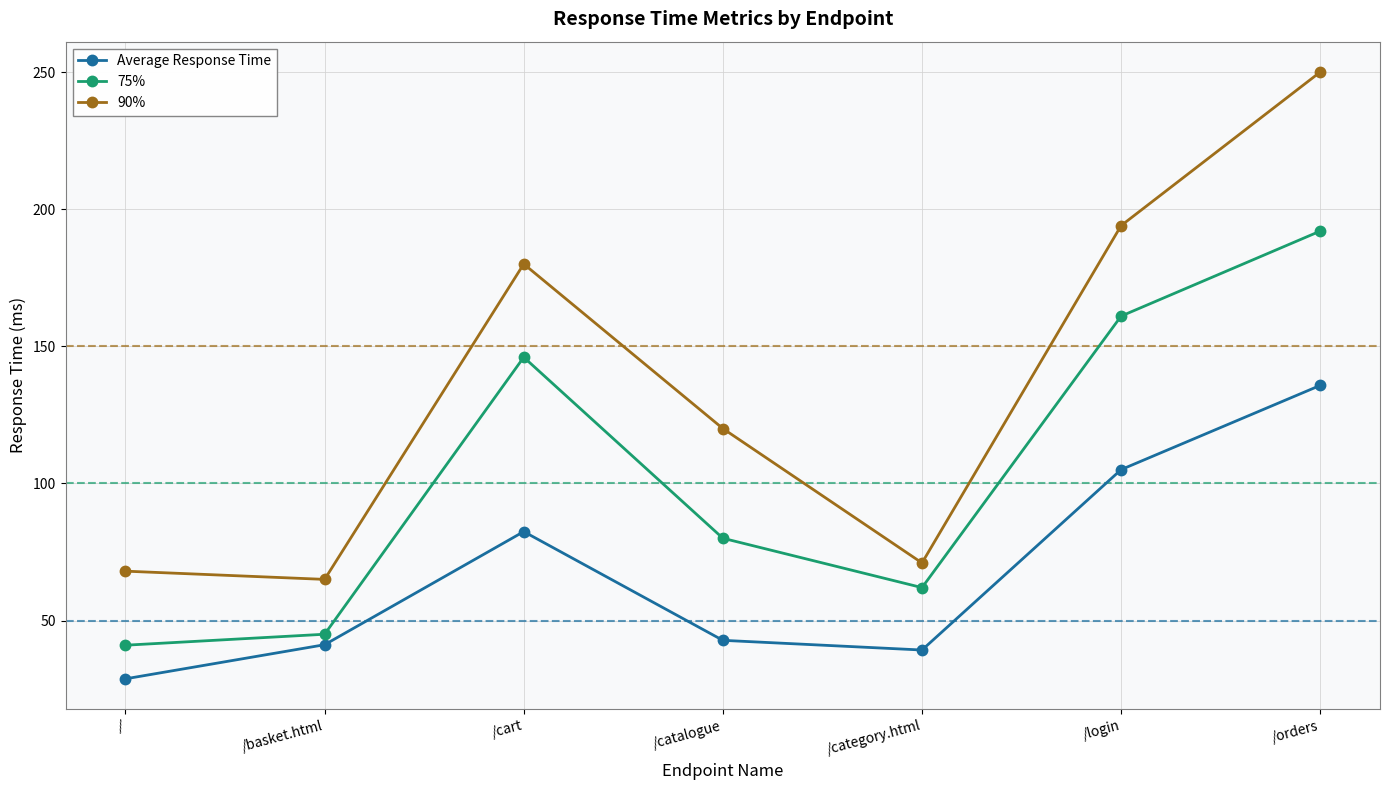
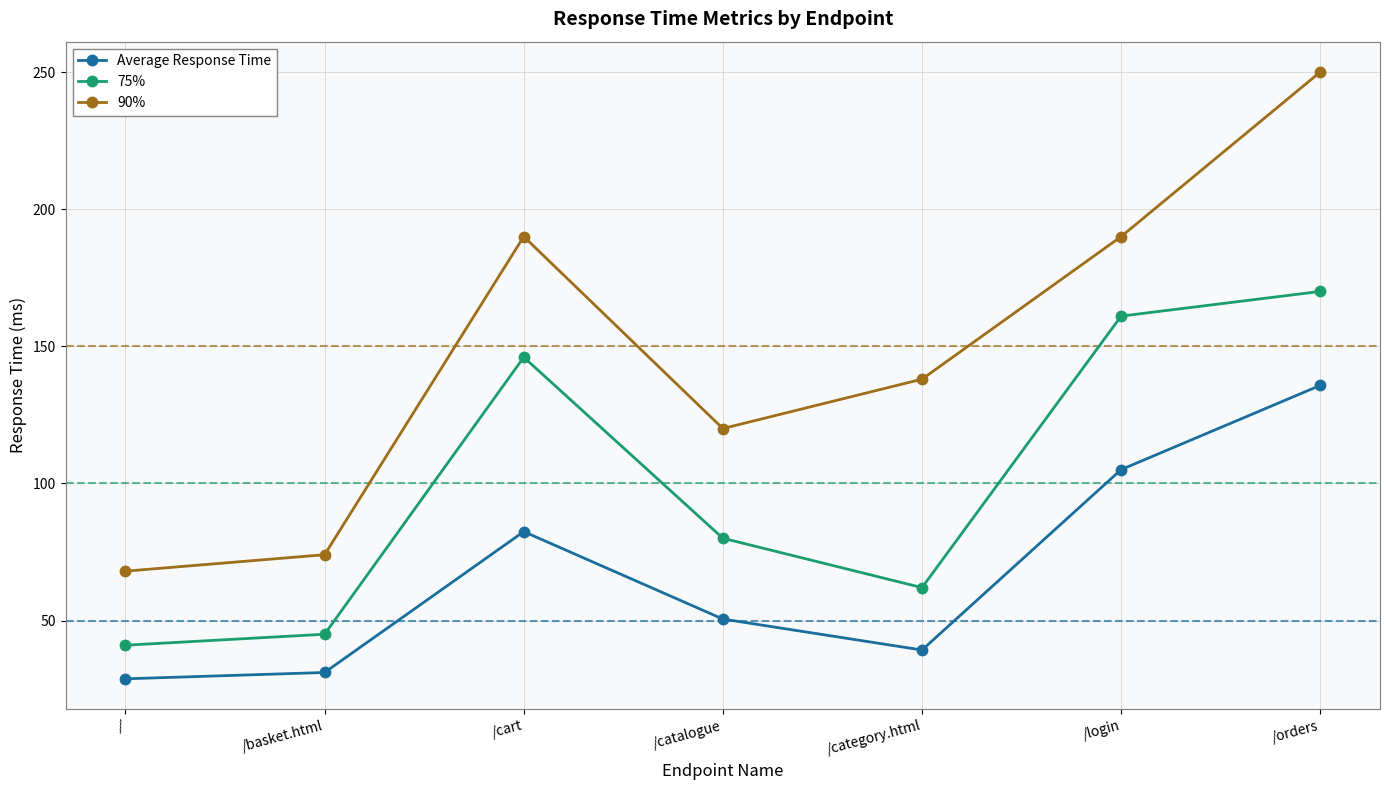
  {
    "Average Response Time": {
      "/": 29,
-     "/basket.html": 41,
+     "/basket.html": 31,
      "/cart": 82,
-     "/catalogue": 43,
+     "/catalogue": 51,
      "/category.html": 39,
      "/login": 105,
      "/orders": 136
    },
    "75%": {
      "/": 41,
      "/basket.html": 45,
      "/cart": 146,
      "/catalogue": 80,
      "/category.html": 62,
      "/login": 161,
-     "/orders": 192
+     "/orders": 170
    },
    "90%": {
      "/": 68,
-     "/basket.html": 65,
-     "/cart": 180,
+     "/basket.html": 74,
+     "/cart": 190,
      "/catalogue": 120,
-     "/category.html": 71,
-     "/login": 194,
+     "/category.html": 138,
+     "/login": 190,
      "/orders": 250
    }
  }
